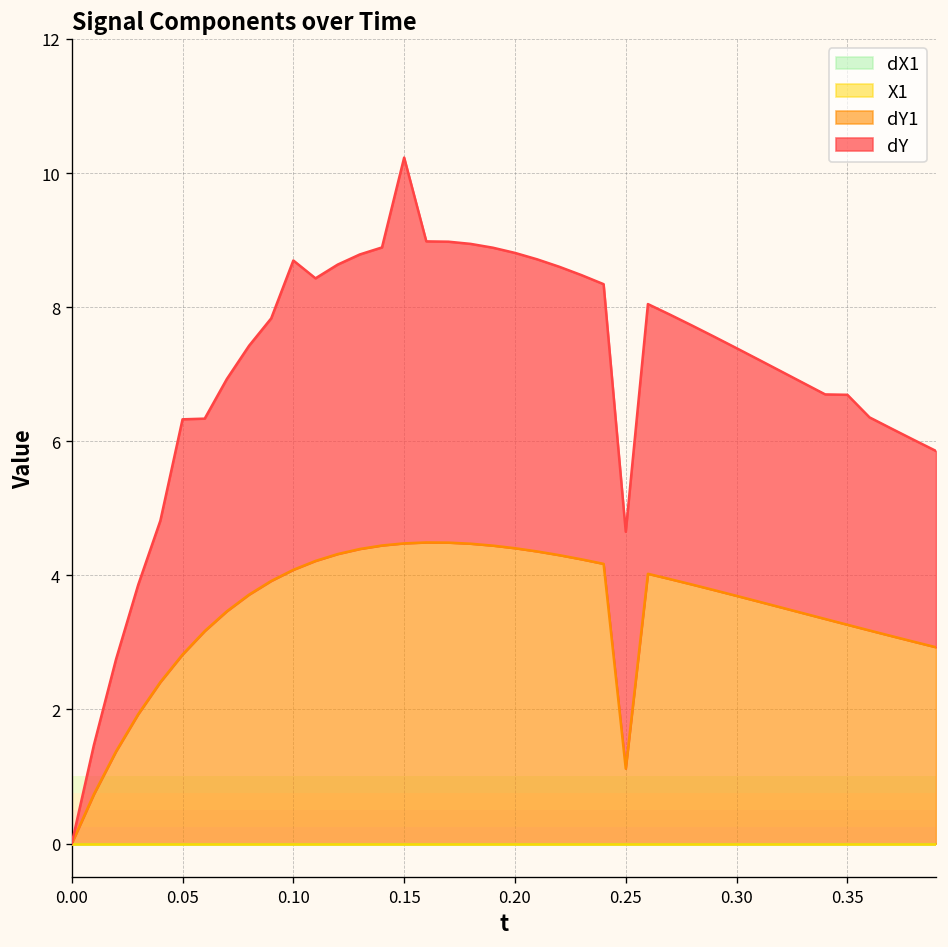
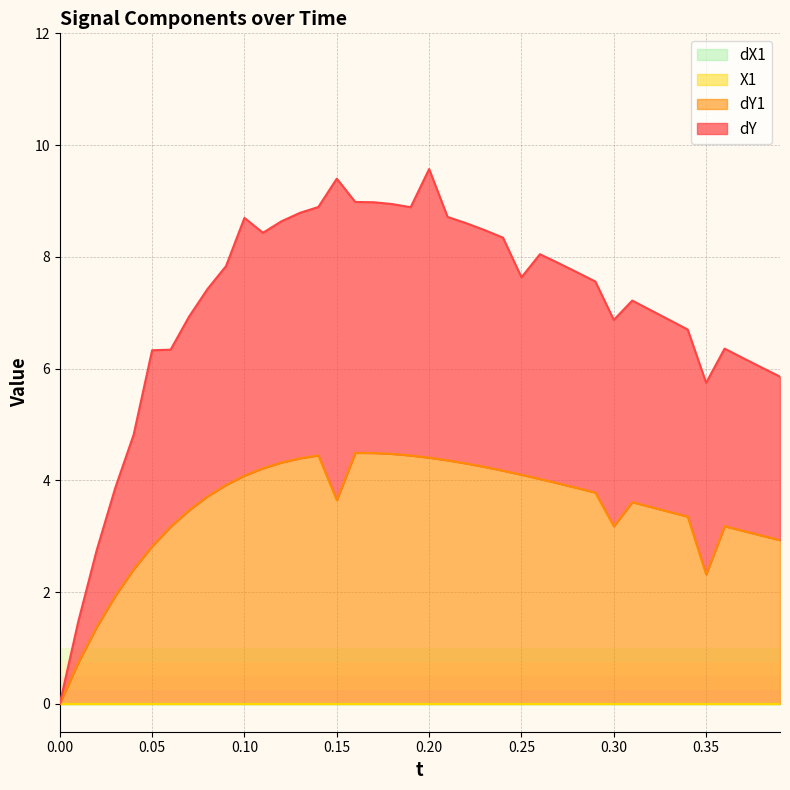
  {
    "X1": {
      "0.05": 0.0,
      "0.10": 0.0,
      "0.15": 0.0,
      "0.20": 0.0,
      "0.25": 0.0,
      "0.30": 0.0,
      "0.35": 0.0
    },
    "dY1": {
      "0.05": 2.8,
      "0.10": 4.1,
-     "0.15": 4.5,
+     "0.15": 3.6,
      "0.20": 4.4,
-     "0.25": 1.1,
-     "0.30": 3.7,
-     "0.35": 3.3
+     "0.25": 4.1,
+     "0.30": 3.2,
+     "0.35": 2.3
    },
    "dY": {
      "0.05": 3.5,
      "0.10": 4.6,
      "0.15": 5.8,
-     "0.20": 4.4,
+     "0.20": 5.2,
      "0.25": 3.5,
      "0.30": 3.7,
      "0.35": 3.4
    }
  }
